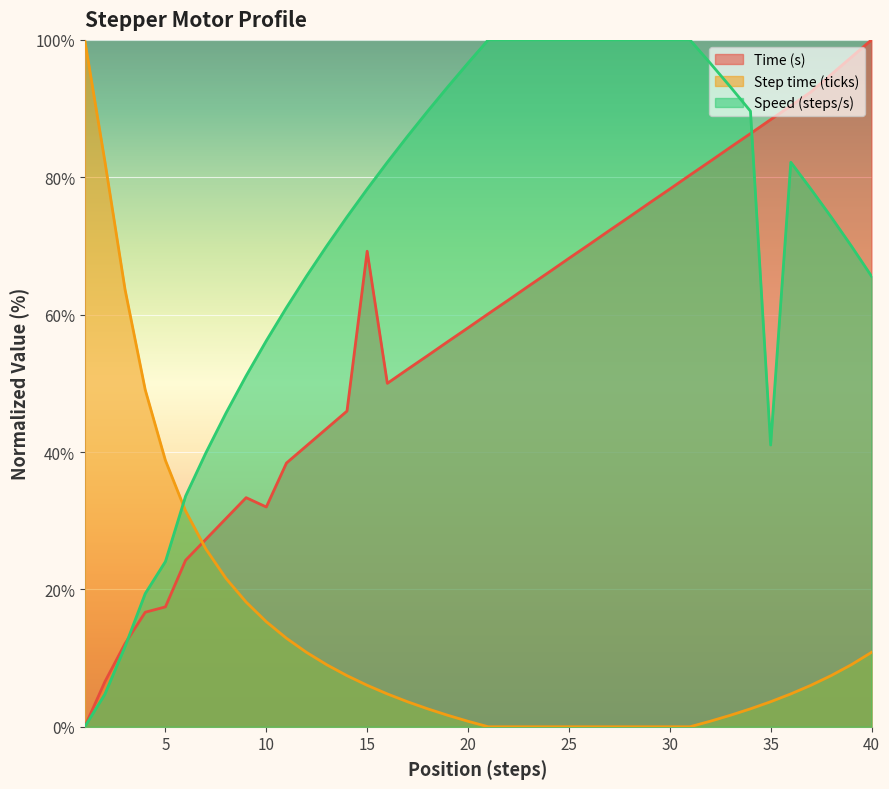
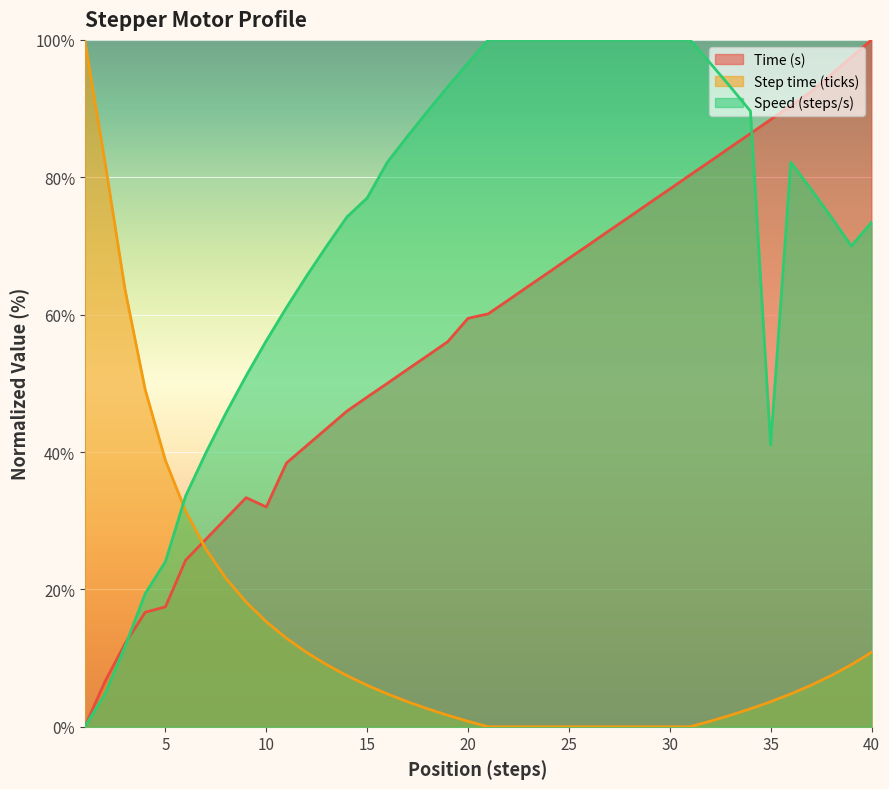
  {
    "Time (s)": {
      "5": "17%",
      "10": "32%",
-     "15": "69%",
-     "20": "58%",
+     "15": "48%",
+     "20": "59%",
      "25": "68%",
      "30": "78%",
      "35": "88%",
      "40": "100%"
    },
    "Step time (ticks)": {
      "5": "39%",
      "10": "15%",
      "15": "6%",
      "20": "1%",
      "25": "0%",
      "30": "0%",
      "35": "4%",
      "40": "11%"
    },
    "Speed (steps/s)": {
      "5": "24%",
      "10": "56%",
-     "15": "78%",
+     "15": "77%",
      "20": "97%",
      "25": "100%",
      "30": "100%",
      "35": "41%",
-     "40": "66%"
+     "40": "73%"
    }
  }
